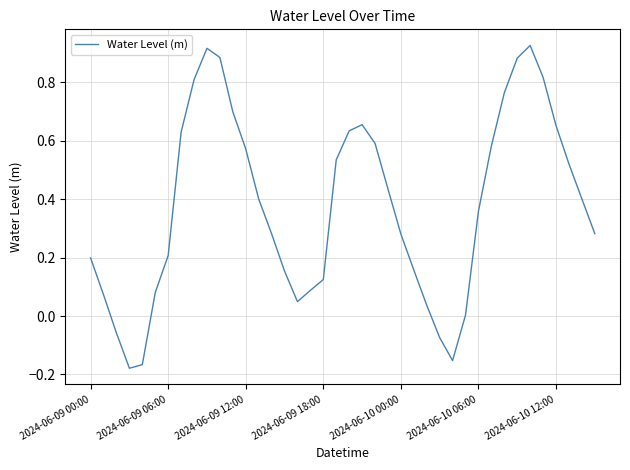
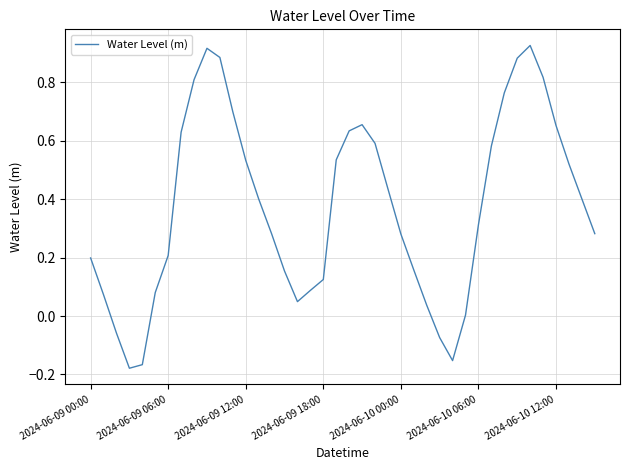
  {
    "2024-06-09 00:00": 0.20,
    "2024-06-09 06:00": 0.21,
-   "2024-06-09 12:00": 0.57,
+   "2024-06-09 12:00": 0.53,
    "2024-06-09 18:00": 0.13,
    "2024-06-10 00:00": 0.28,
-   "2024-06-10 06:00": 0.36,
+   "2024-06-10 06:00": 0.31,
    "2024-06-10 12:00": 0.65
  }
